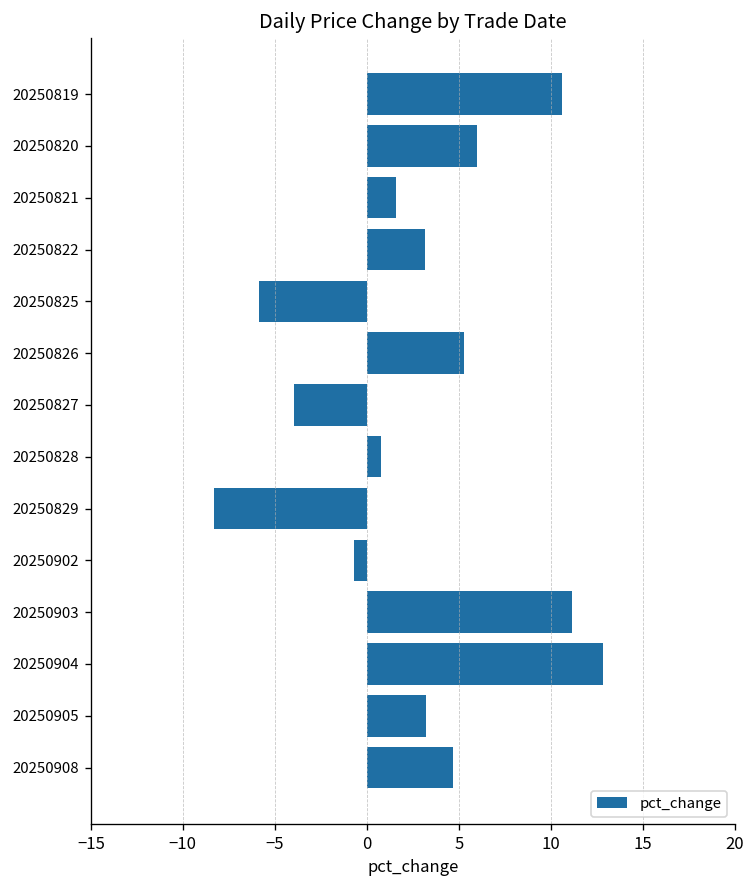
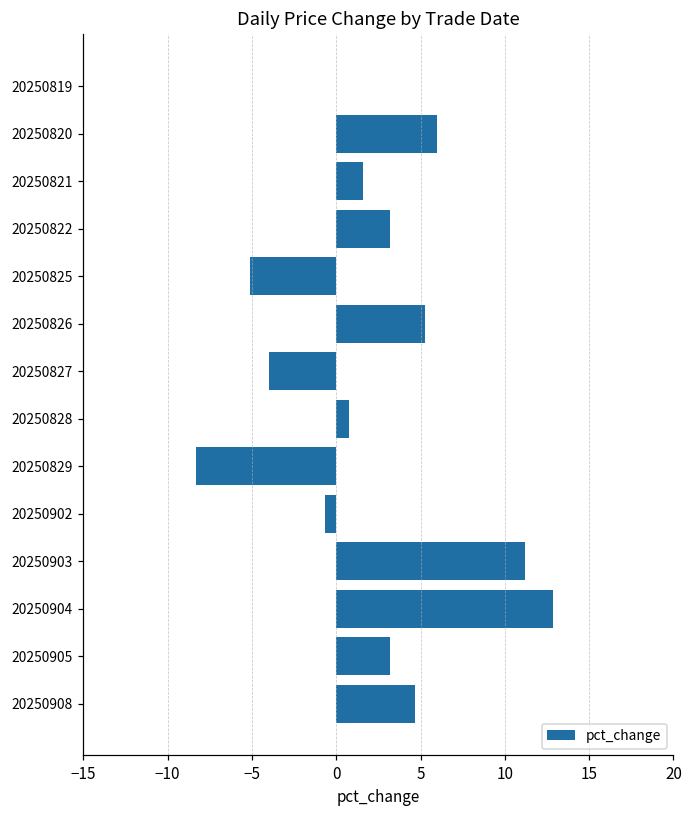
  {
-   "20250819": 10.6,
+   "20250819": 0.0,
    "20250820": 6.0,
    "20250821": 1.6,
    "20250822": 3.2,
-   "20250825": -5.9,
+   "20250825": -5.1,
    "20250826": 5.3,
    "20250827": -4.0,
    "20250828": 0.8,
    "20250829": -8.3,
    "20250902": -0.7,
    "20250903": 11.2,
    "20250904": 12.8,
    "20250905": 3.2,
    "20250908": 4.7
  }
